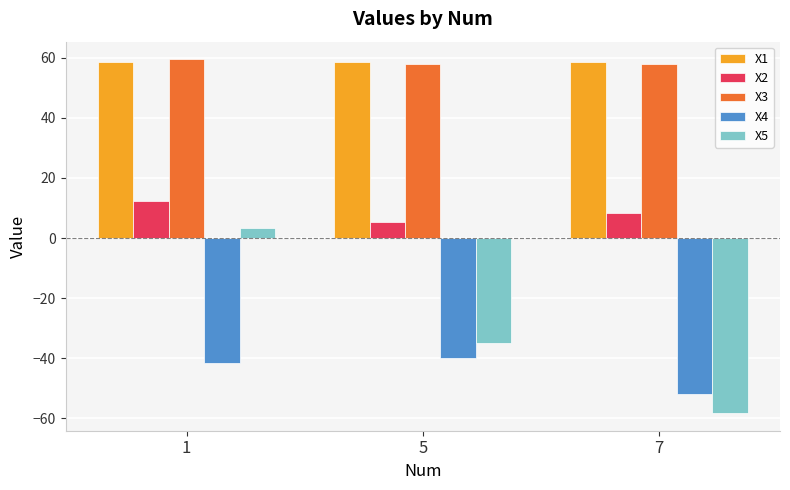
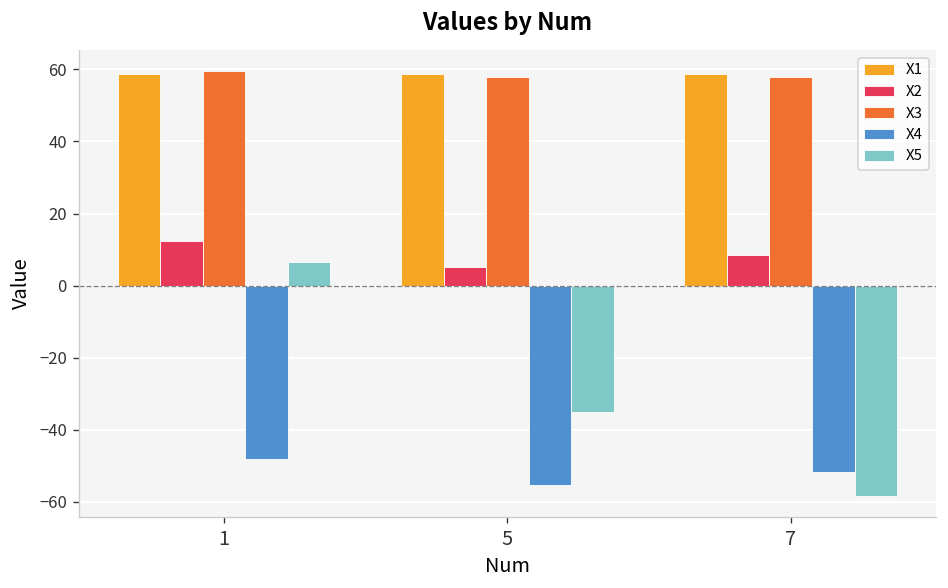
  {
    "X2": {
      "1": 12,
      "5": 5,
      "7": 8
    },
    "X4": {
-     "1": -42,
-     "5": -40,
+     "1": -48,
+     "5": -55,
      "7": -52
    },
    "X5": {
-     "1": 3,
+     "1": 7,
      "5": -35,
      "7": -58
    }
  }
